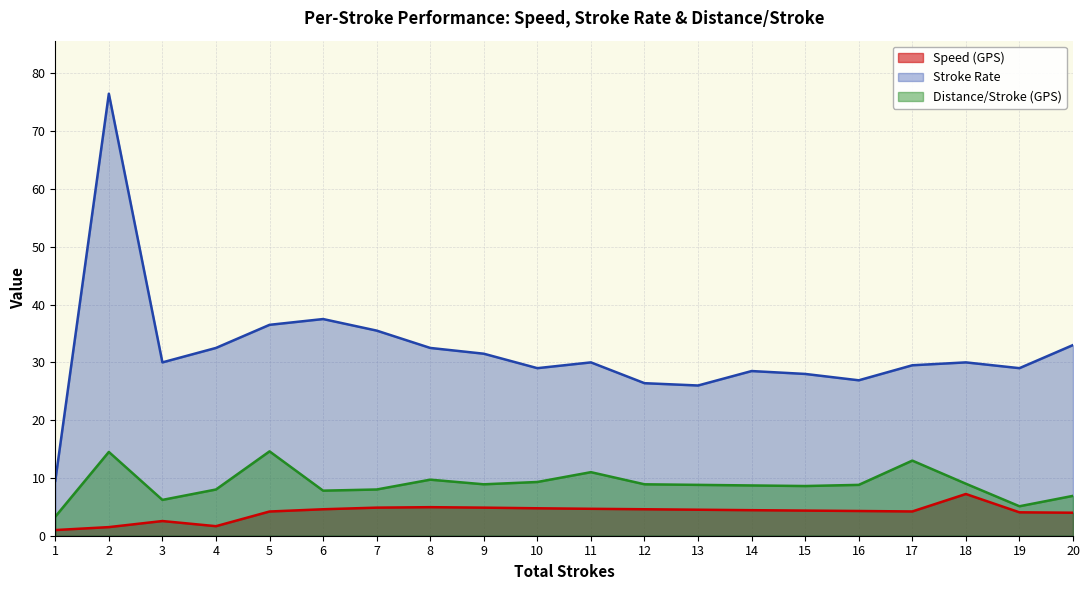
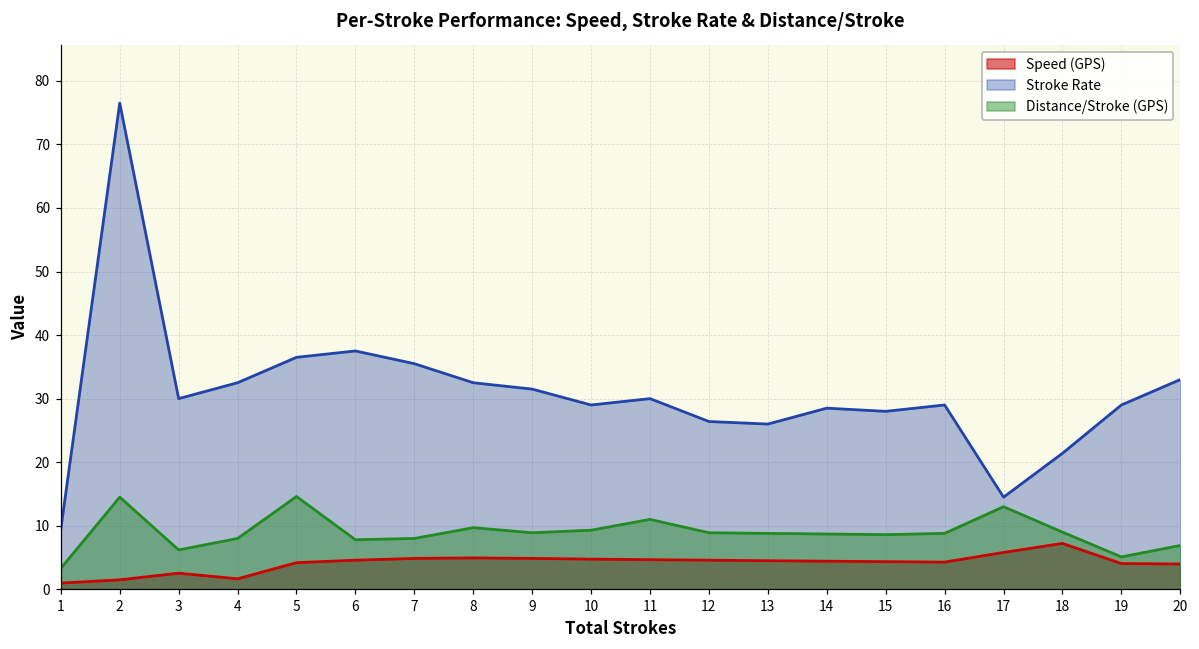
  {
    "Speed (GPS)": {
      "1": 1,
      "2": 1,
      "3": 3,
      "4": 2,
      "5": 4,
      "6": 5,
      "7": 5,
      "8": 5,
      "9": 5,
      "10": 5,
      "11": 5,
      "12": 5,
      "13": 5,
      "14": 4,
      "15": 4,
      "16": 4,
-     "17": 4,
+     "17": 6,
      "18": 7,
      "19": 4,
      "20": 4
    },
    "Stroke Rate": {
      "1": 10,
      "2": 77,
      "3": 30,
      "4": 33,
      "5": 37,
      "6": 38,
      "7": 36,
      "8": 33,
      "9": 32,
      "10": 29,
      "11": 30,
      "12": 26,
      "13": 26,
      "14": 29,
      "15": 28,
-     "16": 27,
-     "17": 30,
-     "18": 30,
+     "16": 29,
+     "17": 15,
+     "18": 21,
      "19": 29,
      "20": 33
    },
    "Distance/Stroke (GPS)": {
      "1": 3,
      "2": 15,
      "3": 6,
      "4": 8,
      "5": 15,
      "6": 8,
      "7": 8,
      "8": 10,
      "9": 9,
      "10": 9,
      "11": 11,
      "12": 9,
      "13": 9,
      "14": 9,
      "15": 9,
      "16": 9,
      "17": 13,
      "18": 9,
      "19": 5,
      "20": 7
    }
  }
